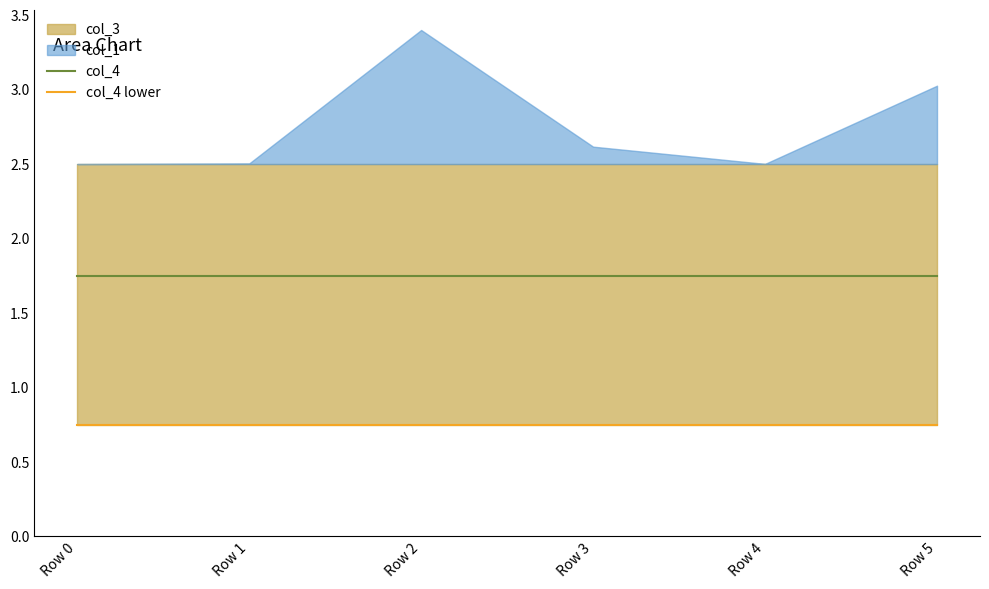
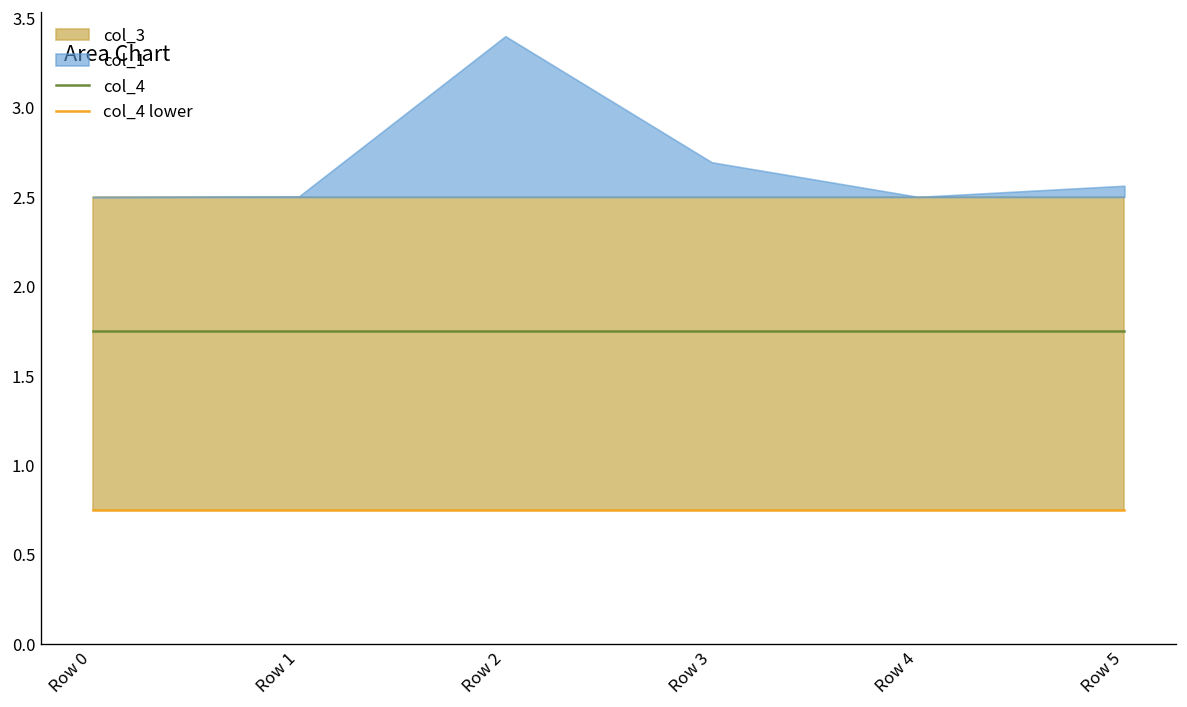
  {
    "col_4": {
      "Row 0": 1.75,
      "Row 1": 1.75,
      "Row 2": 1.75,
      "Row 3": 1.75,
      "Row 4": 1.75,
      "Row 5": 1.75
    },
    "col_3": {
      "Row 2": 2.50,
      "Row 3": 2.50,
      "Row 5": 2.50
    },
    "col_4 lower": {
      "Row 0": 0.75,
      "Row 1": 0.75,
      "Row 2": 0.75,
      "Row 3": 0.75,
      "Row 4": 0.75,
      "Row 5": 0.75
    },
    "col_1": {
      "Row 2": 0.90,
-     "Row 3": 0.12,
-     "Row 5": 0.53
+     "Row 3": 0.19,
+     "Row 5": 0.06
    }
  }
